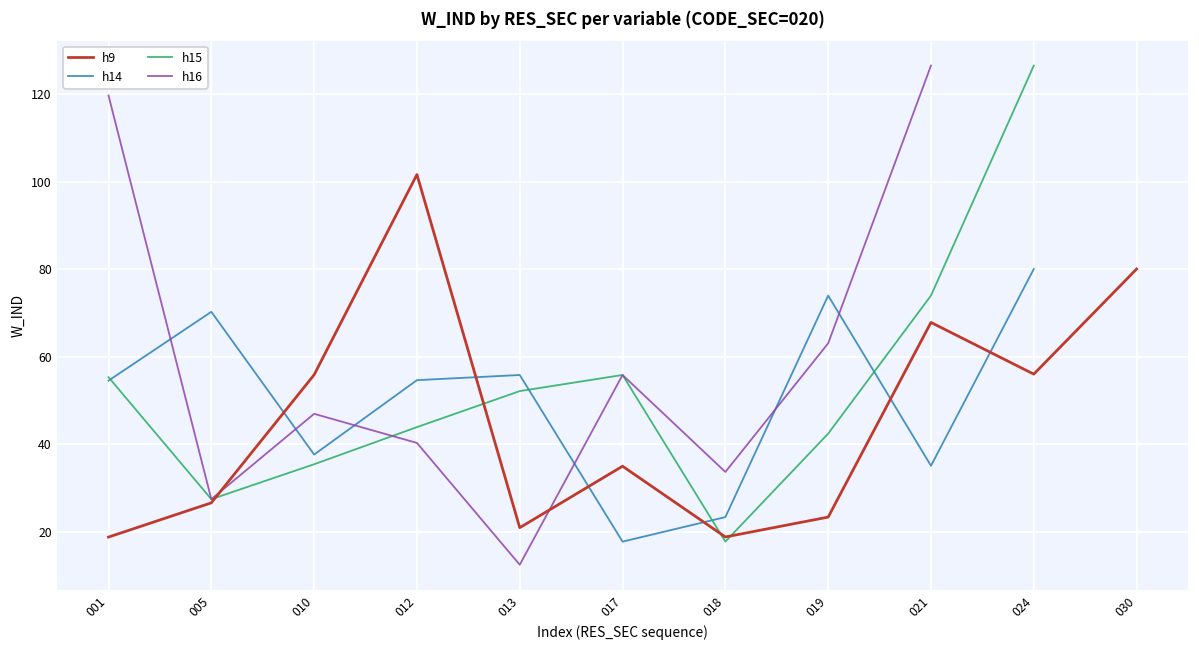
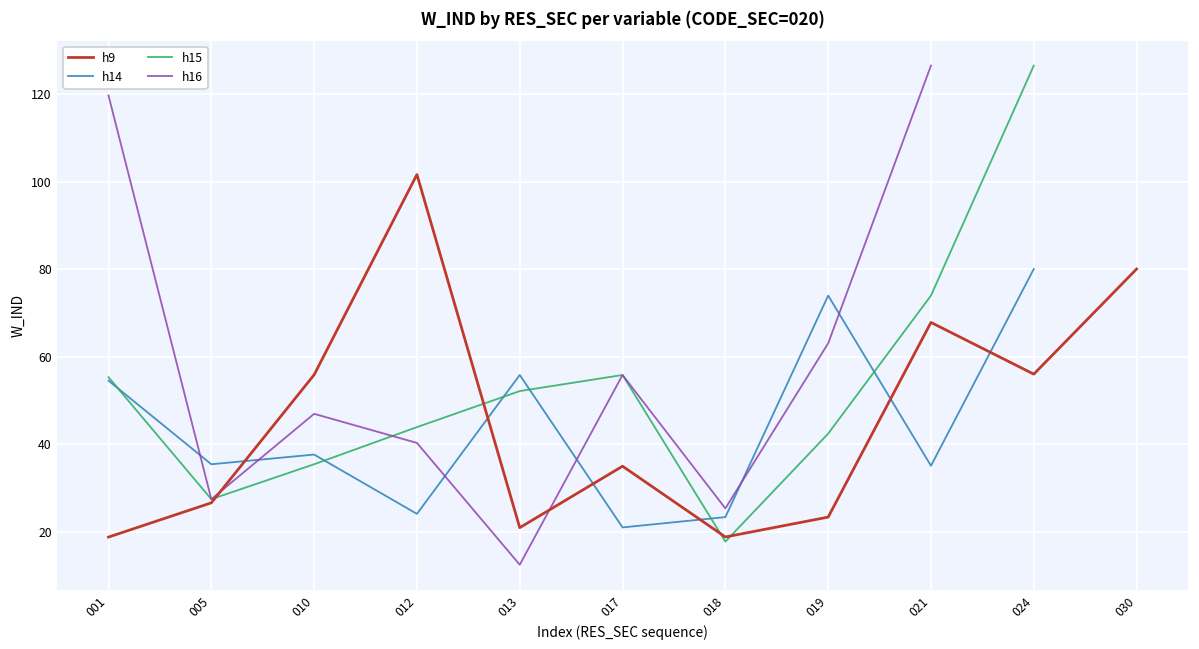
  {
    "h9": {
      "001": 19,
      "005": 27,
      "010": 56,
      "012": 102,
      "013": 21,
      "017": 35,
      "018": 19,
      "019": 23,
      "021": 68,
      "024": 56,
      "030": 80
    },
    "h14": {
      "001": 54,
-     "005": 70,
+     "005": 35,
      "010": 38,
-     "012": 55,
+     "012": 24,
      "013": 56,
-     "017": 18,
+     "017": 21,
      "018": 23,
      "019": 74,
      "021": 35,
      "024": 80
    },
    "h15": {
      "001": 55,
      "010": 35,
      "012": 44,
      "013": 52,
      "018": 18,
      "019": 42,
      "021": 74,
      "024": 126
    },
    "h16": {
      "001": 120,
      "010": 47,
      "012": 40,
      "013": 12,
-     "018": 34,
+     "018": 25,
      "019": 63,
      "021": 126
    }
  }
